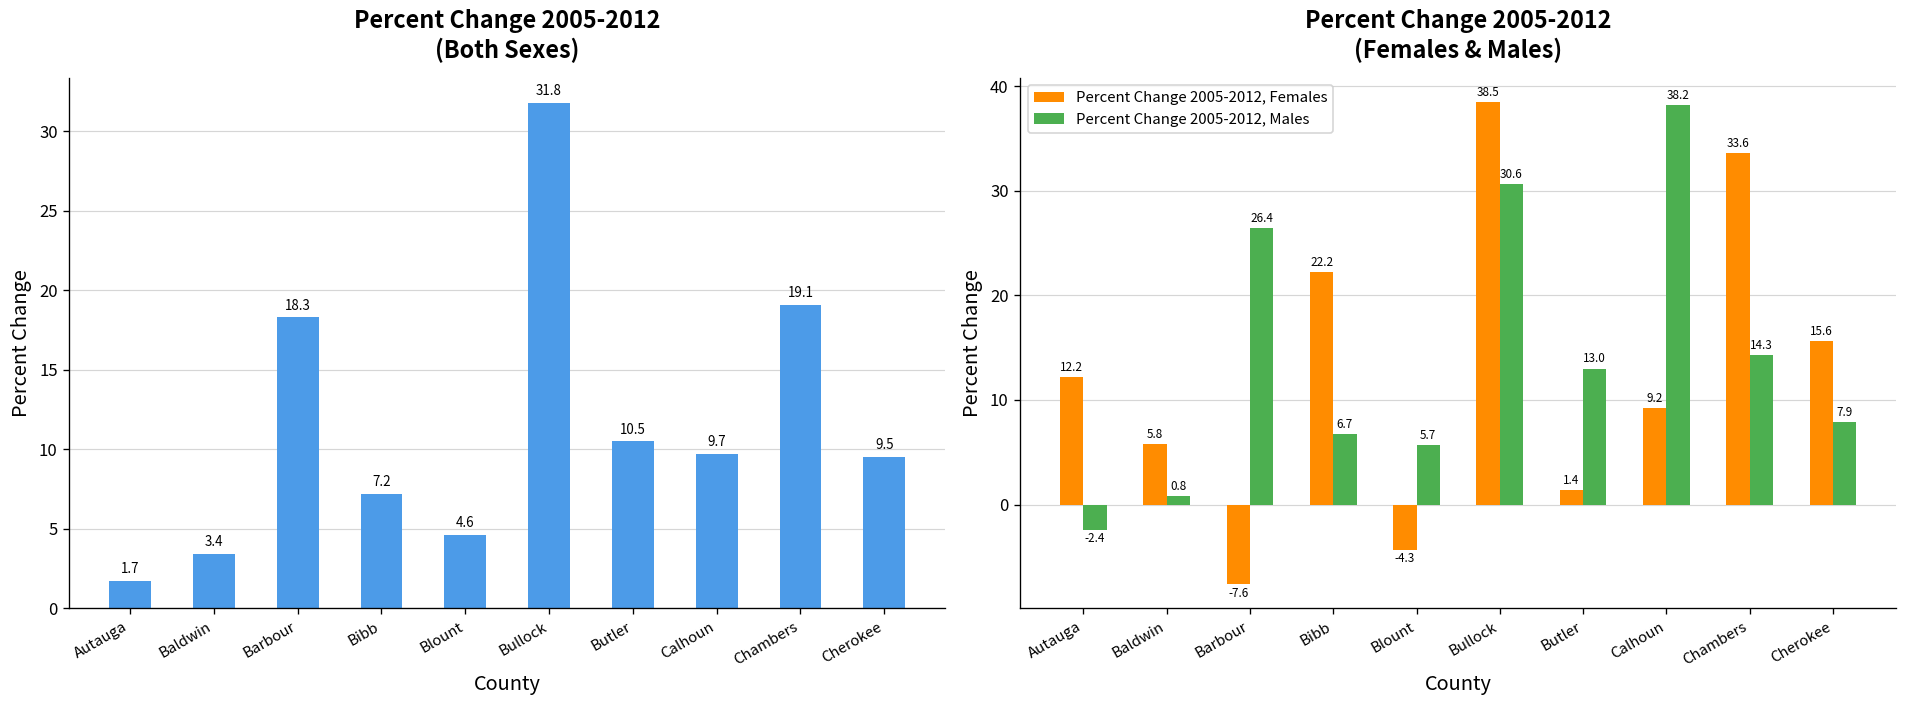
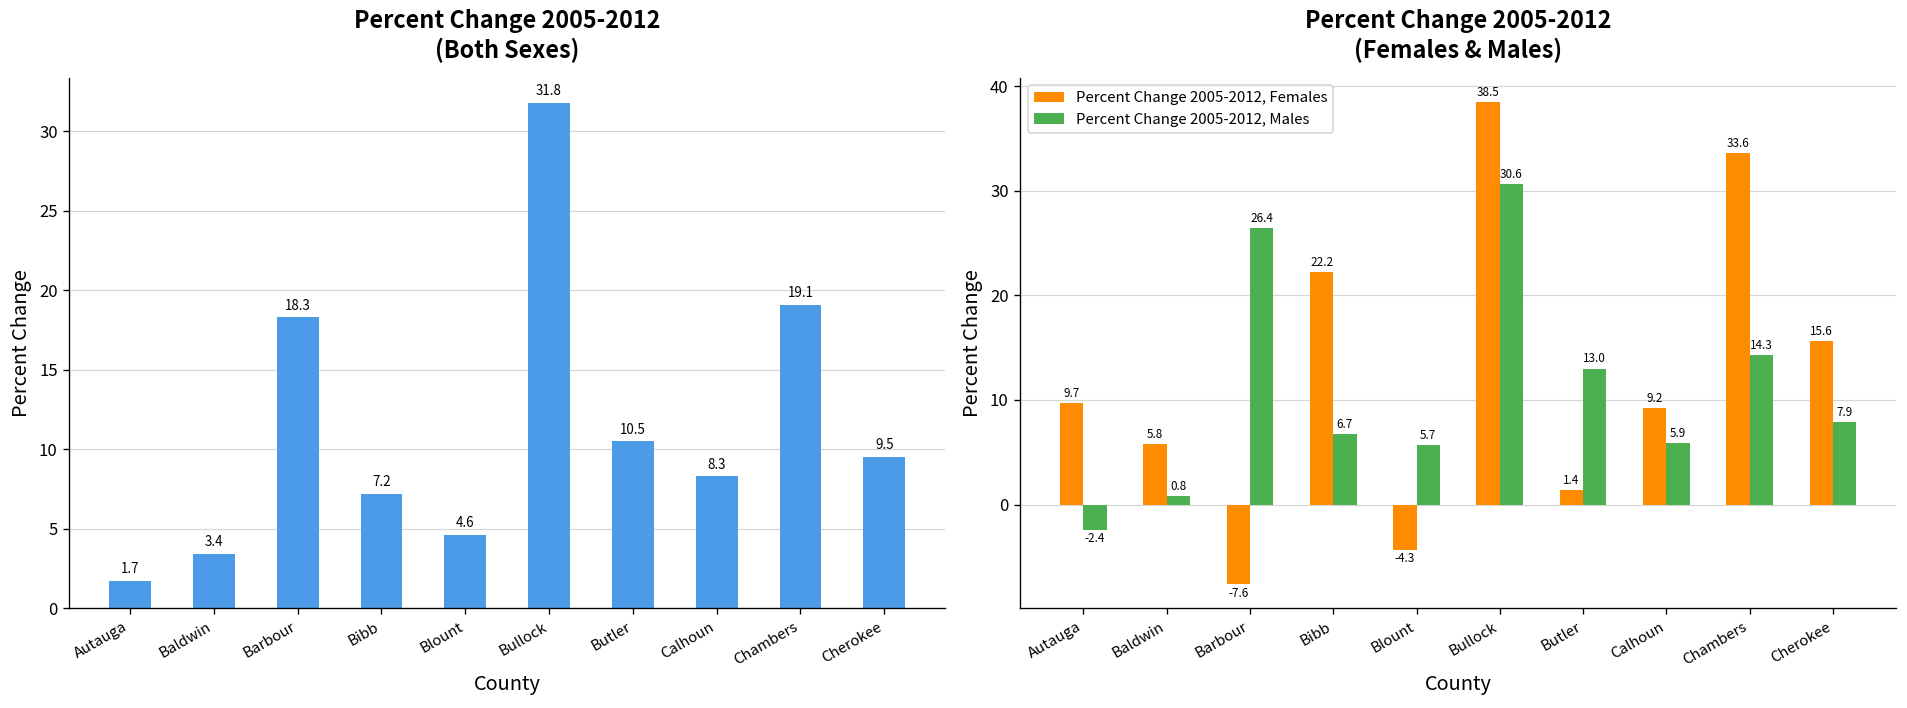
  {
    "Percent Change 2005-2012 (Both Sexes)": {
      "Autauga": 1.7,
      "Baldwin": 3.4,
      "Barbour": 18.3,
      "Bibb": 7.2,
      "Blount": 4.6,
      "Bullock": 31.8,
      "Butler": 10.5,
-     "Calhoun": 9.7,
+     "Calhoun": 8.3,
      "Chambers": 19.1,
      "Cherokee": 9.5
    },
    "Percent Change 2005-2012 (Females & Males)": {
      "Percent Change 2005-2012, Females": {
-       "Autauga": 12.2,
+       "Autauga": 9.7,
        "Baldwin": 5.8,
        "Barbour": -7.6,
        "Bibb": 22.2,
        "Blount": -4.3,
        "Bullock": 38.5,
        "Butler": 1.4,
        "Calhoun": 9.2,
        "Chambers": 33.6,
        "Cherokee": 15.6
      },
      "Percent Change 2005-2012, Males": {
        "Autauga": -2.4,
        "Baldwin": 0.8,
        "Barbour": 26.4,
        "Bibb": 6.7,
        "Blount": 5.7,
        "Bullock": 30.6,
        "Butler": 13.0,
-       "Calhoun": 38.2,
+       "Calhoun": 5.9,
        "Chambers": 14.3,
        "Cherokee": 7.9
      }
    }
  }
